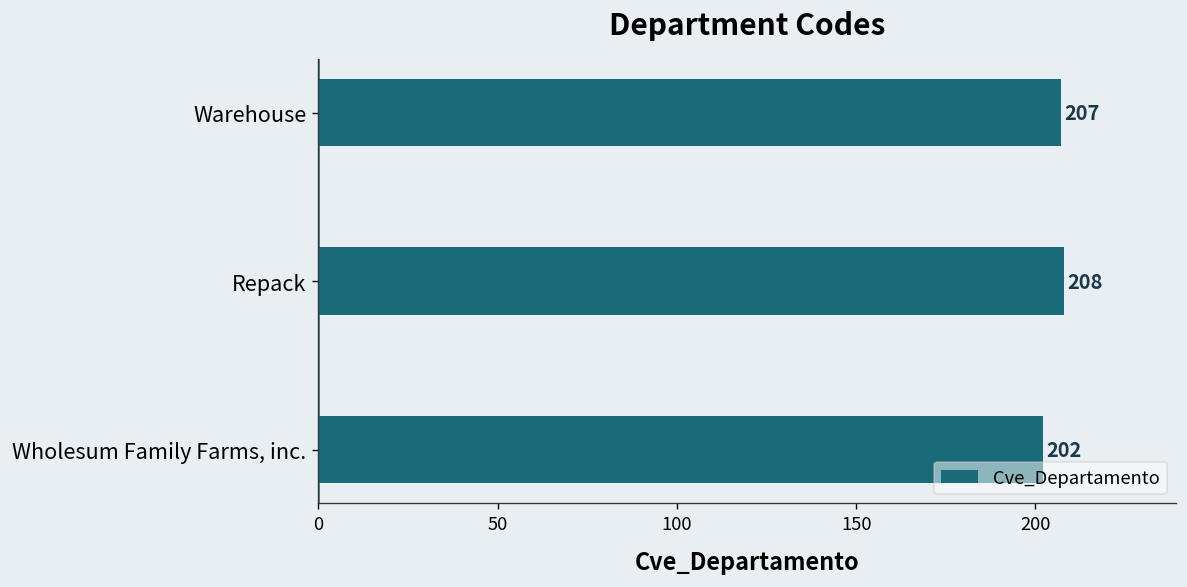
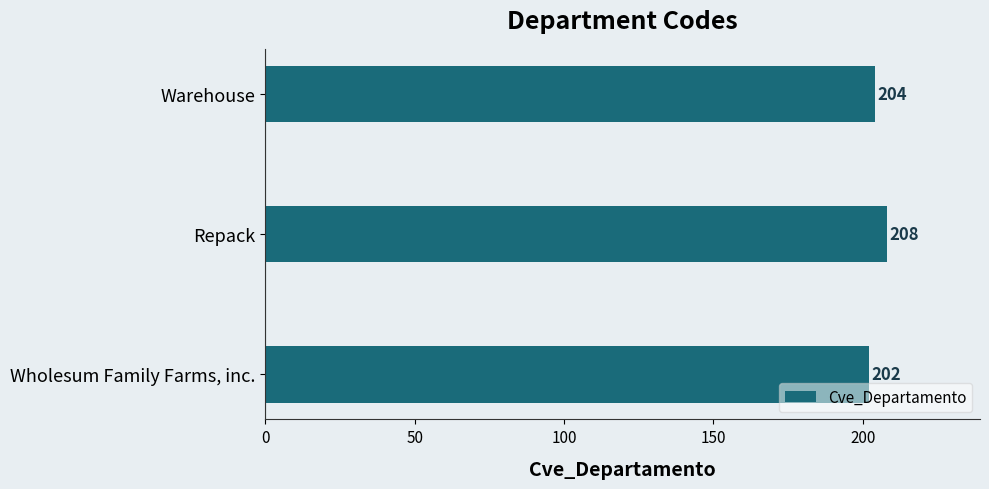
  {
-   "Warehouse": 207,
+   "Warehouse": 204,
    "Repack": 208
  }
